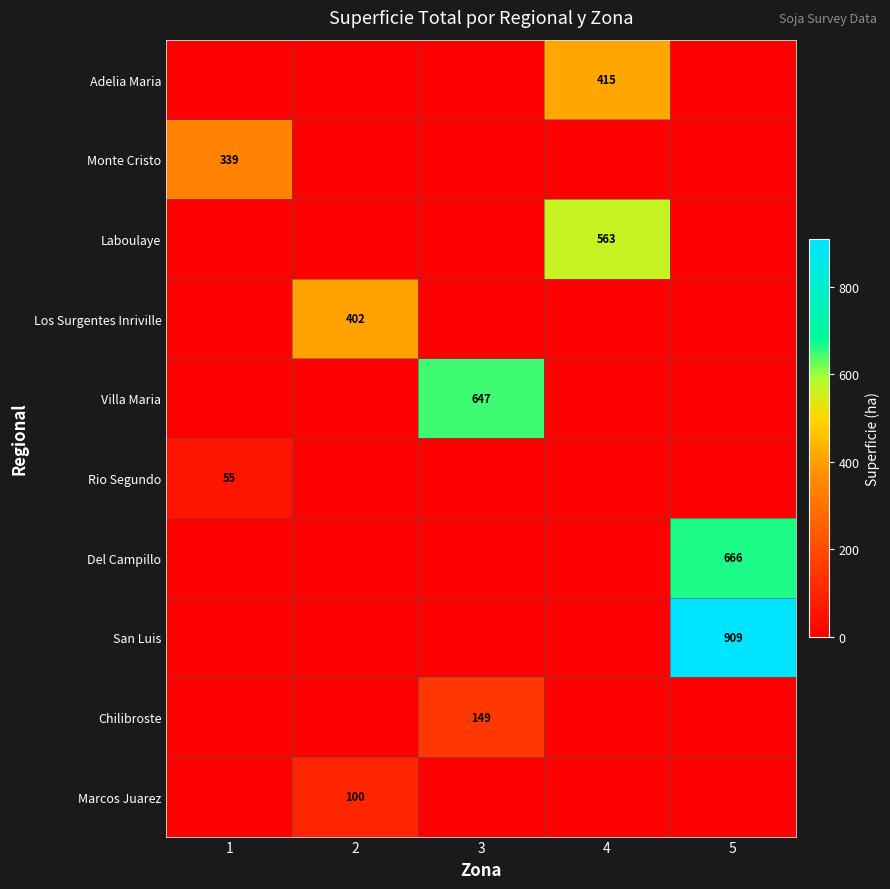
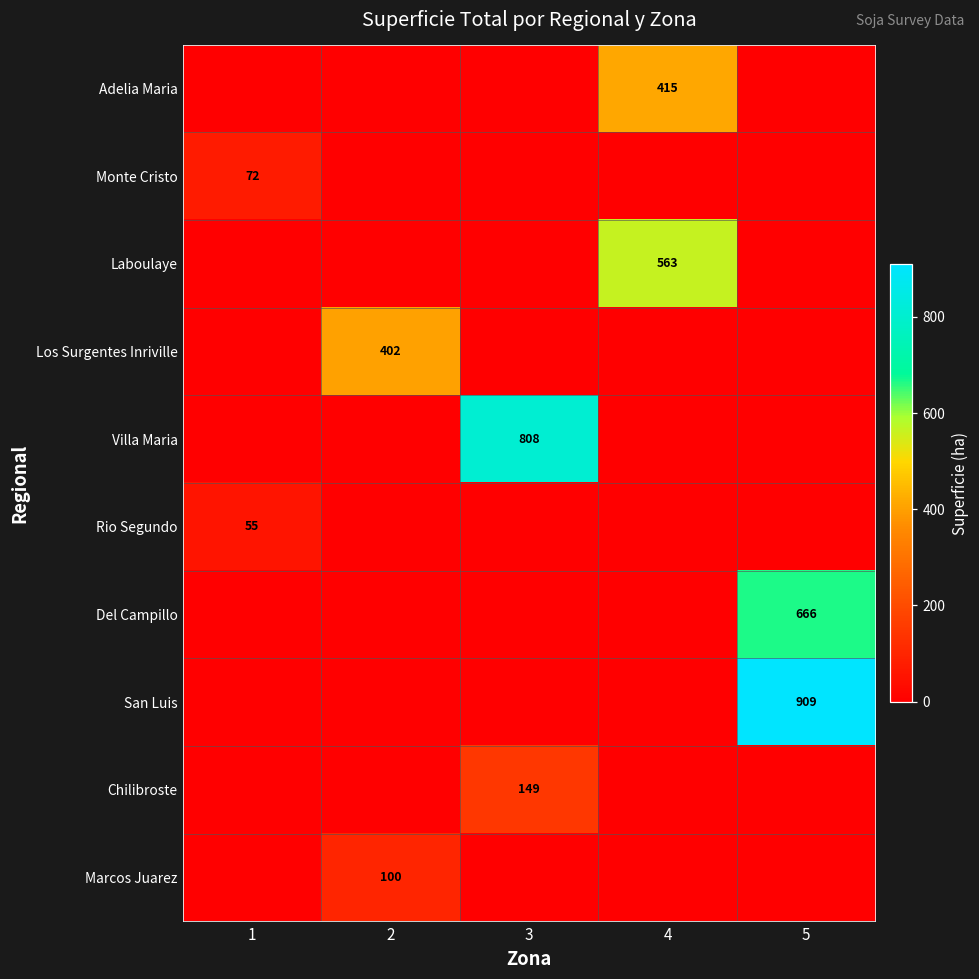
  {
    "Adelia Maria": {
      "4": 415
    },
    "Monte Cristo": {
-     "1": 339
+     "1": 72
    },
    "Laboulaye": {
      "4": 563
    },
    "Los Surgentes Inriville": {
      "2": 402
    },
    "Villa Maria": {
-     "3": 647
+     "3": 808
    },
    "Rio Segundo": {
      "1": 55
    },
    "Del Campillo": {
      "5": 666
    },
    "San Luis": {
      "5": 909
    },
    "Chilibroste": {
      "3": 149
    },
    "Marcos Juarez": {
      "2": 100
    }
  }
